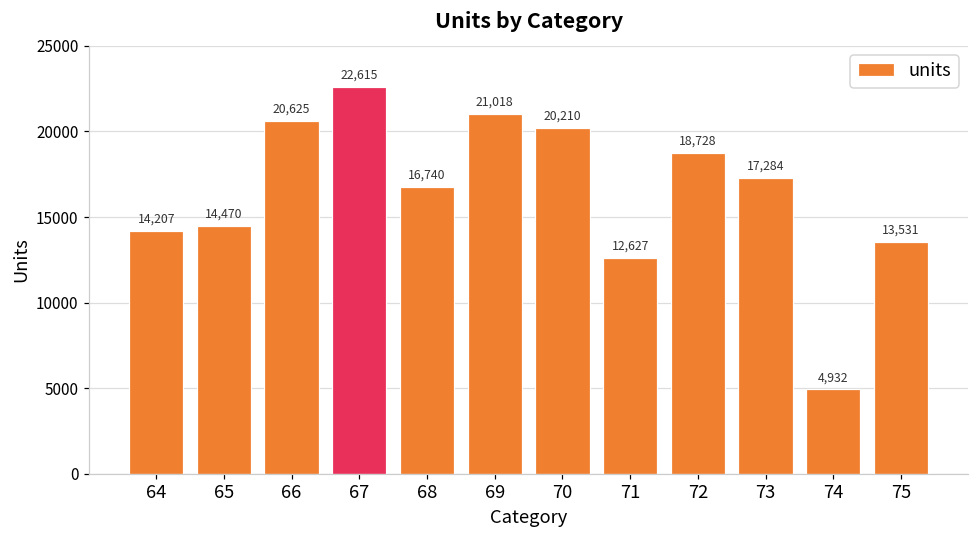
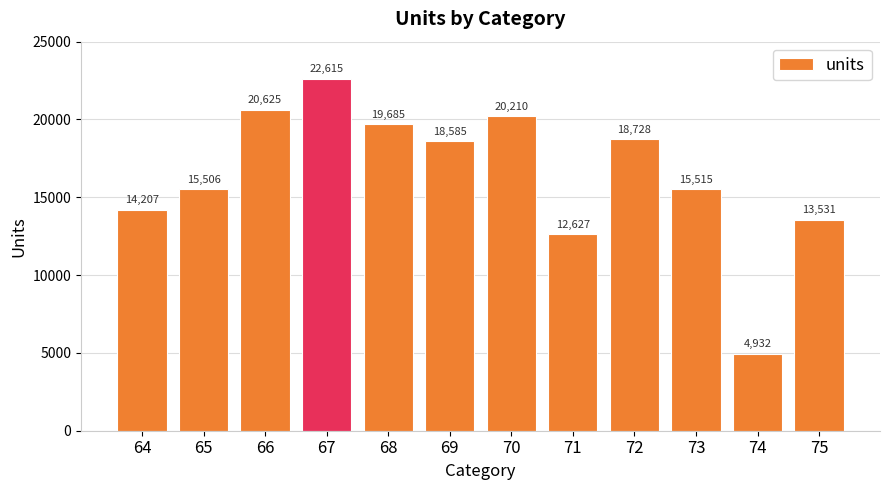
  {
    "64": "14,207",
-   "65": "14,470",
+   "65": "15,506",
    "66": "20,625",
    "67": "22,615",
-   "68": "16,740",
-   "69": "21,018",
+   "68": "19,685",
+   "69": "18,585",
    "70": "20,210",
    "71": "12,627",
    "72": "18,728",
-   "73": "17,284",
+   "73": "15,515",
    "74": "4,932",
    "75": "13,531"
  }
